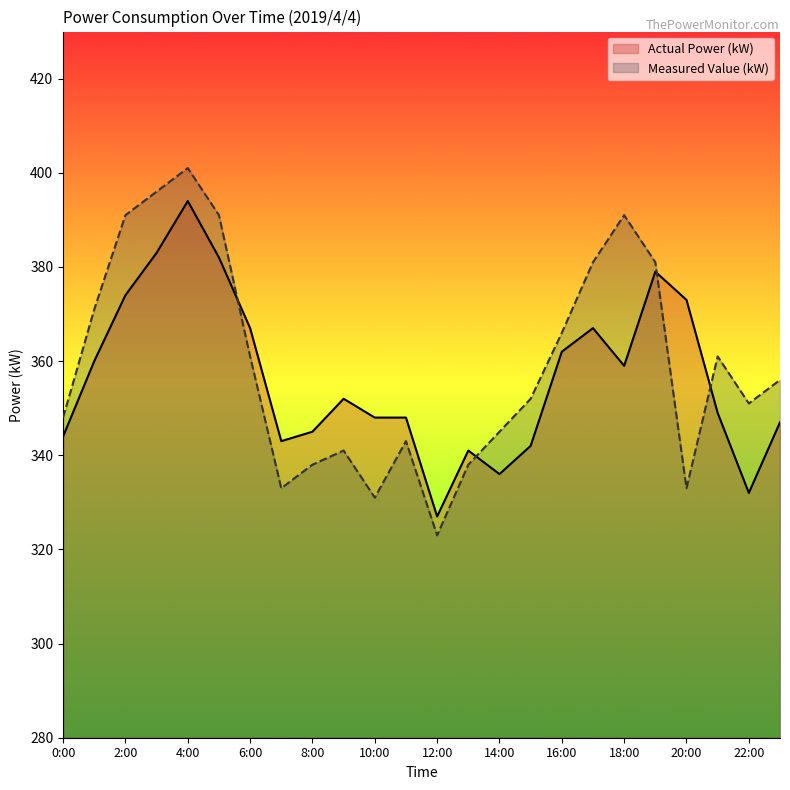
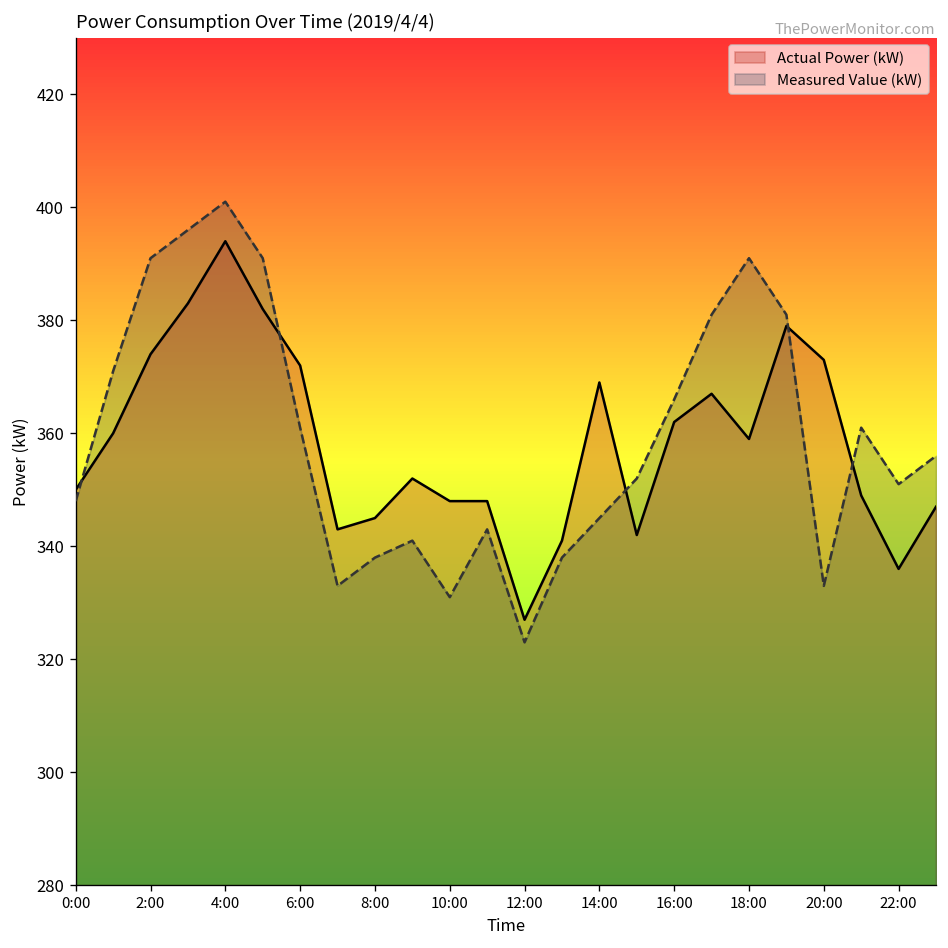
  {
    "Actual Power (kW)": {
-     "0:00": 344,
+     "0:00": 350,
      "2:00": 374,
      "4:00": 394,
-     "6:00": 367,
+     "6:00": 372,
      "8:00": 345,
      "10:00": 348,
      "12:00": 327,
-     "14:00": 336,
+     "14:00": 369,
      "16:00": 362,
      "18:00": 359,
      "20:00": 373,
-     "22:00": 332
+     "22:00": 336
    },
    "Measured Value (kW)": {
      "0:00": 348,
      "2:00": 391,
      "4:00": 401,
      "6:00": 361,
      "8:00": 338,
      "10:00": 331,
      "12:00": 323,
      "14:00": 345,
      "16:00": 366,
      "18:00": 391,
      "20:00": 333,
      "22:00": 351
    }
  }
